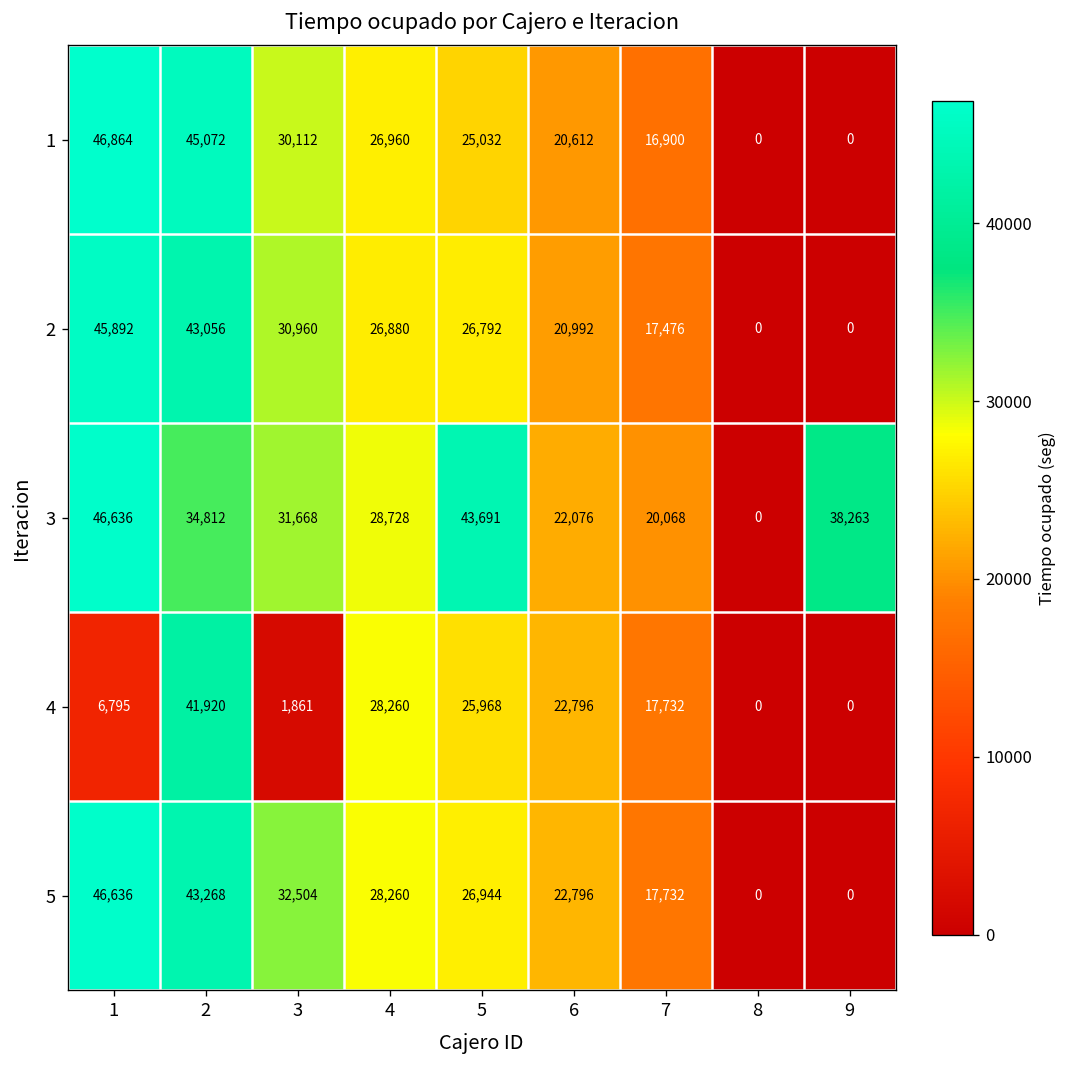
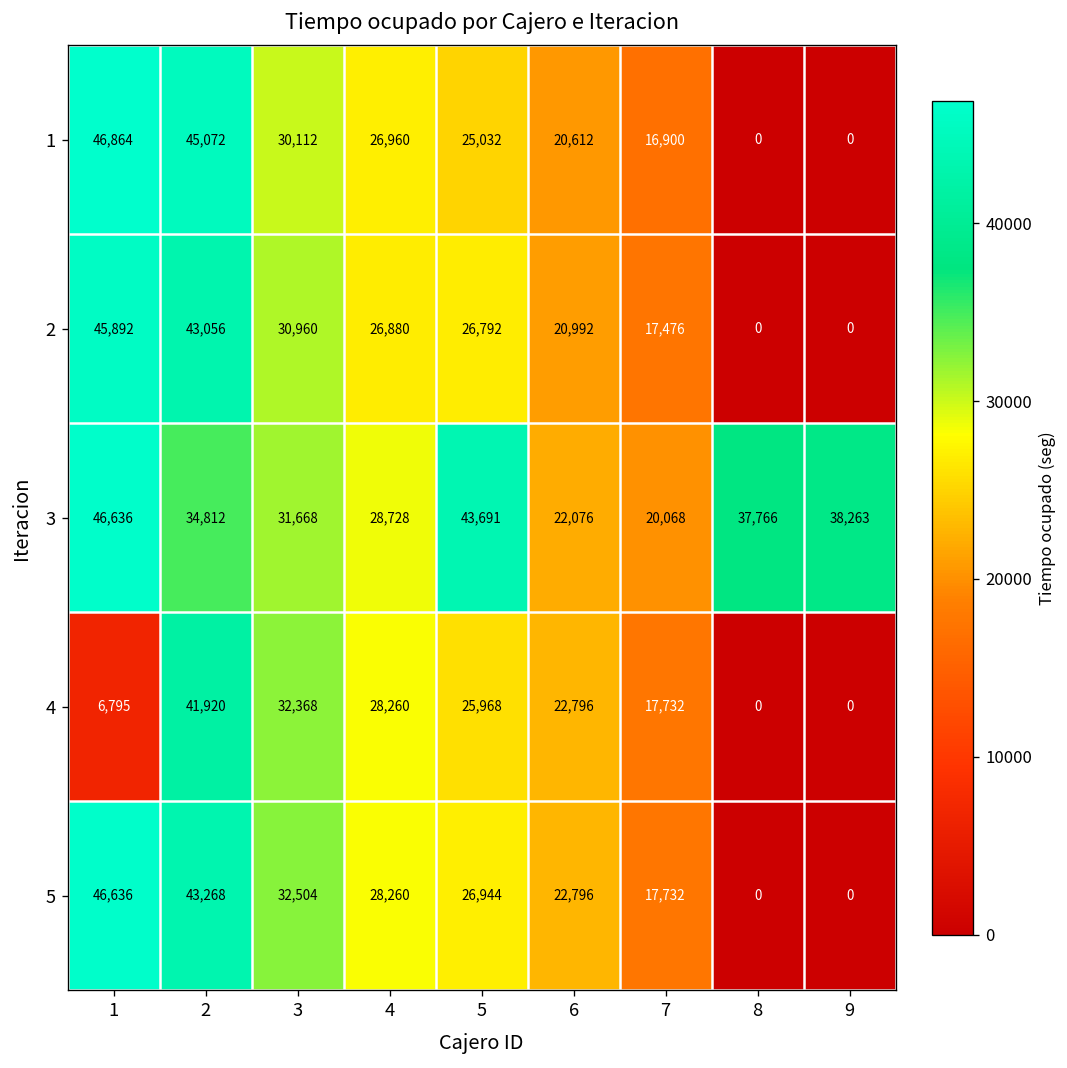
  {
    "1": {
      "1": "46,864",
      "2": "45,072",
      "3": "30,112",
      "4": "26,960",
      "5": "25,032",
      "6": "20,612",
      "7": "16,900",
      "8": "0",
      "9": "0"
    },
    "2": {
      "1": "45,892",
      "2": "43,056",
      "3": "30,960",
      "4": "26,880",
      "5": "26,792",
      "6": "20,992",
      "7": "17,476",
      "8": "0",
      "9": "0"
    },
    "3": {
      "1": "46,636",
      "2": "34,812",
      "3": "31,668",
      "4": "28,728",
      "5": "43,691",
      "6": "22,076",
      "7": "20,068",
-     "8": "0",
+     "8": "37,766",
      "9": "38,263"
    },
    "4": {
      "1": "6,795",
      "2": "41,920",
-     "3": "1,861",
+     "3": "32,368",
      "4": "28,260",
      "5": "25,968",
      "6": "22,796",
      "7": "17,732",
      "8": "0",
      "9": "0"
    },
    "5": {
      "1": "46,636",
      "2": "43,268",
      "3": "32,504",
      "4": "28,260",
      "5": "26,944",
      "6": "22,796",
      "7": "17,732",
      "8": "0",
      "9": "0"
    }
  }
